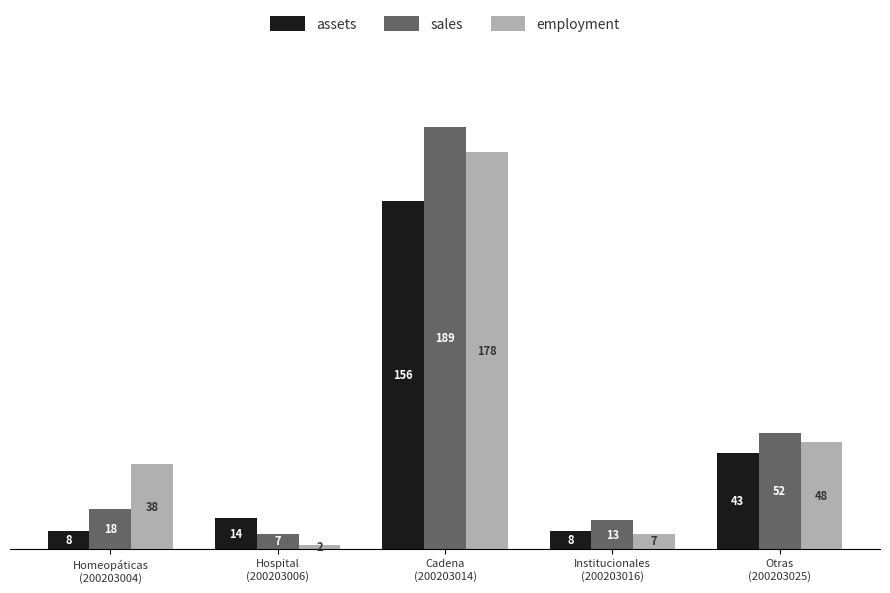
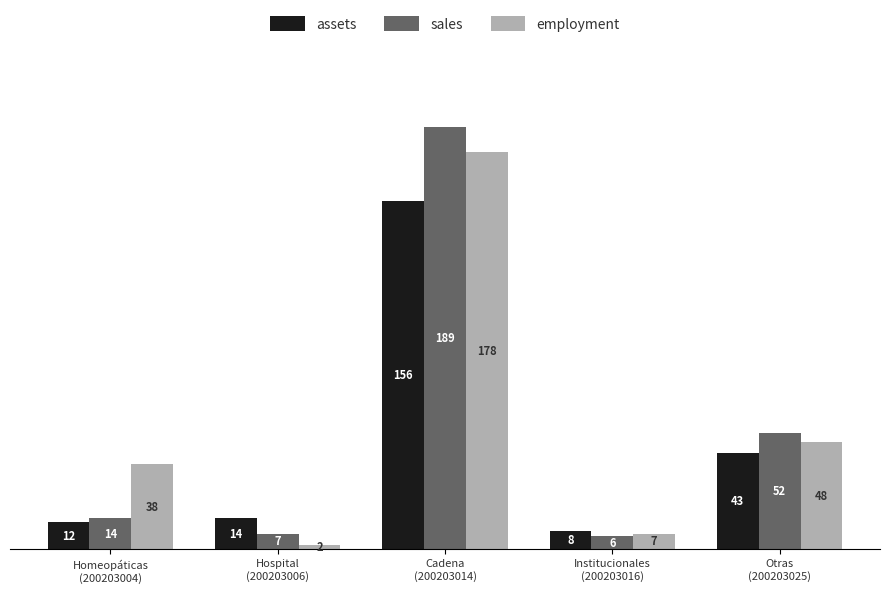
  {
    "assets": {
-     "Homeopáticas (200203004)": 8,
+     "Homeopáticas (200203004)": 12,
      "Hospital (200203006)": 14,
      "Cadena (200203014)": 156,
      "Institucionales (200203016)": 8,
      "Otras (200203025)": 43
    },
    "sales": {
-     "Homeopáticas (200203004)": 18,
+     "Homeopáticas (200203004)": 14,
      "Hospital (200203006)": 7,
      "Cadena (200203014)": 189,
-     "Institucionales (200203016)": 13,
+     "Institucionales (200203016)": 6,
      "Otras (200203025)": 52
    },
    "employment": {
      "Homeopáticas (200203004)": 38,
      "Hospital (200203006)": 2,
      "Cadena (200203014)": 178,
      "Institucionales (200203016)": 7,
      "Otras (200203025)": 48
    }
  }
